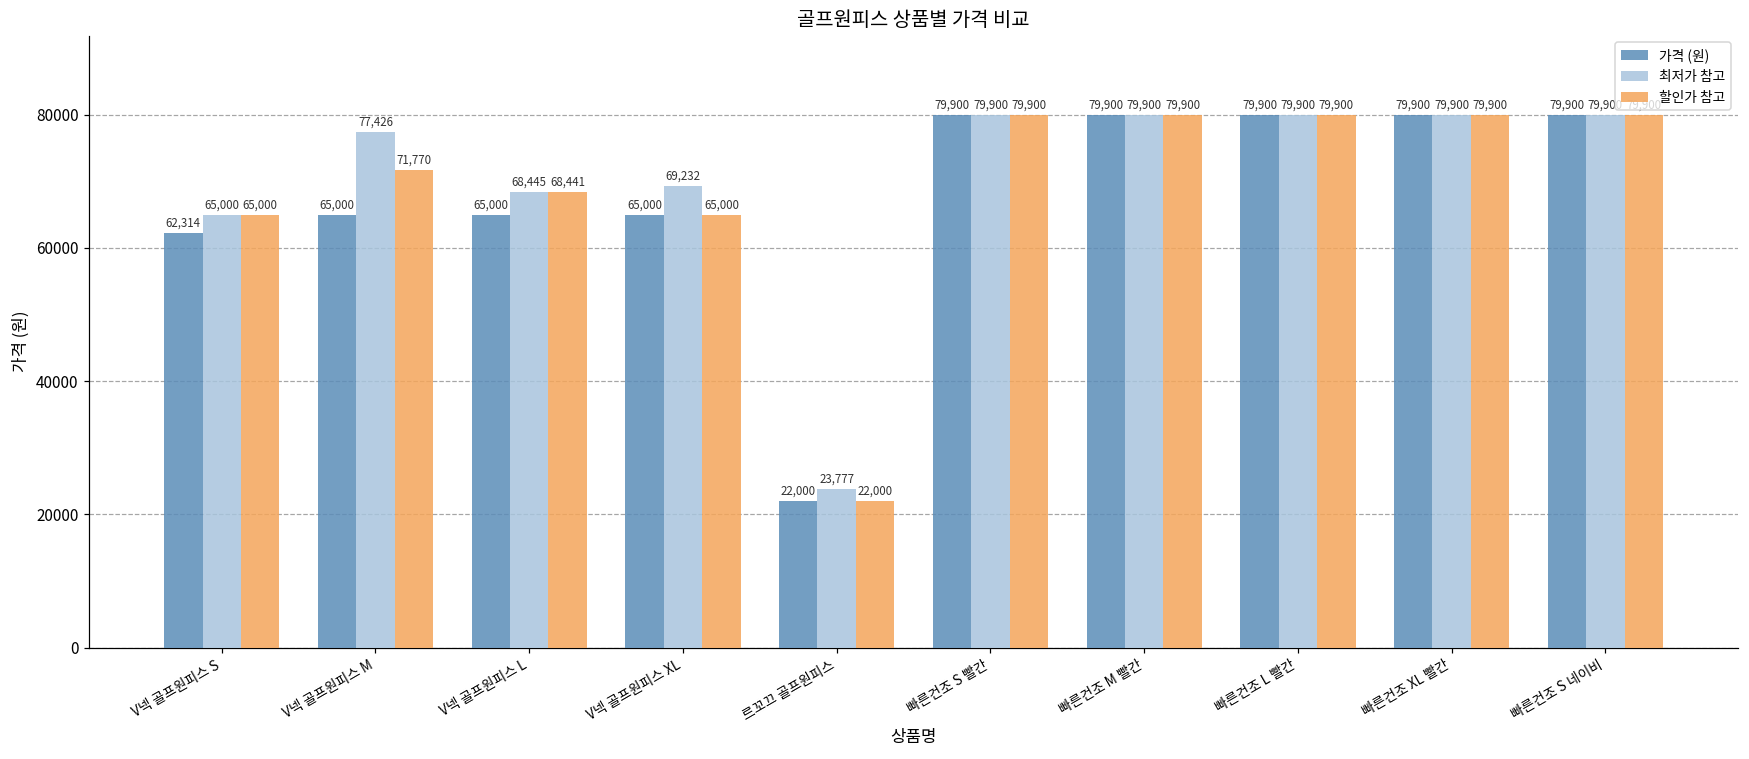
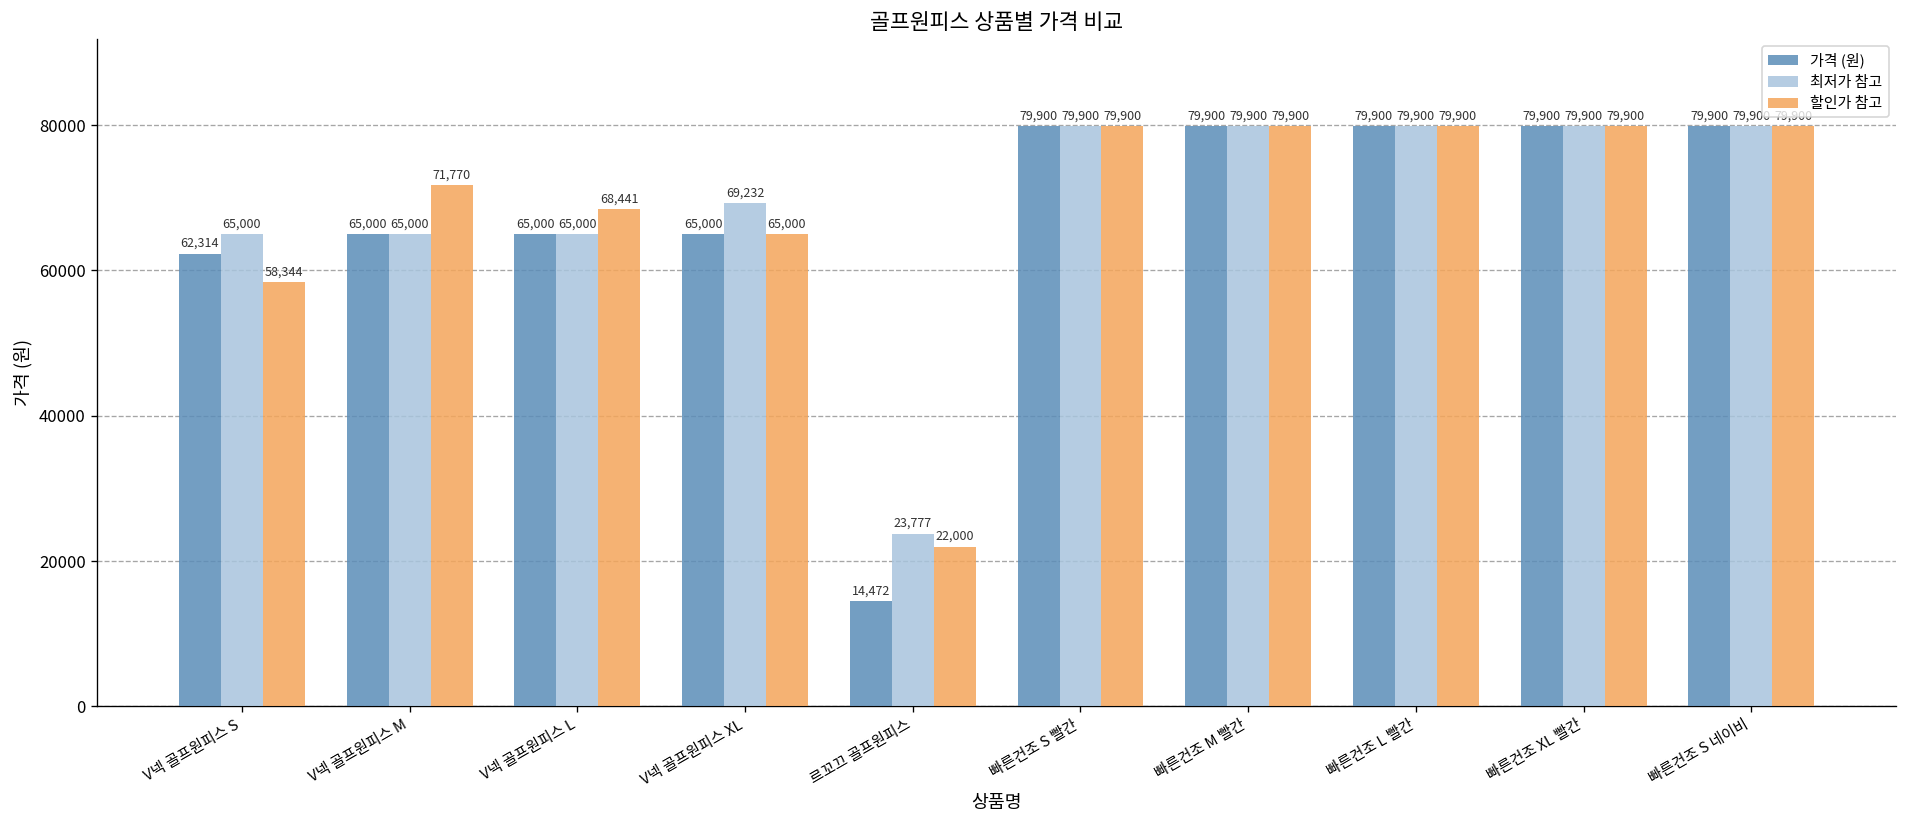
  {
    "가격 (원)": {
      "V넥 골프원피스 S": "62,314",
      "V넥 골프원피스 M": "65,000",
      "V넥 골프원피스 L": "65,000",
      "V넥 골프원피스 XL": "65,000",
-     "르꼬끄 골프원피스": "22,000",
+     "르꼬끄 골프원피스": "14,472",
      "빠른건조 S 빨간": "79,900",
      "빠른건조 M 빨간": "79,900",
      "빠른건조 L 빨간": "79,900",
      "빠른건조 XL 빨간": "79,900",
      "빠른건조 S 네이비": "79,900"
    },
    "최저가 참고": {
      "V넥 골프원피스 S": "65,000",
-     "V넥 골프원피스 M": "77,426",
-     "V넥 골프원피스 L": "68,445",
+     "V넥 골프원피스 M": "65,000",
+     "V넥 골프원피스 L": "65,000",
      "V넥 골프원피스 XL": "69,232",
      "르꼬끄 골프원피스": "23,777",
      "빠른건조 S 빨간": "79,900",
      "빠른건조 M 빨간": "79,900",
      "빠른건조 L 빨간": "79,900",
      "빠른건조 XL 빨간": "79,900"
    },
    "할인가 참고": {
-     "V넥 골프원피스 S": "65,000",
+     "V넥 골프원피스 S": "58,344",
      "V넥 골프원피스 M": "71,770",
      "V넥 골프원피스 L": "68,441",
      "V넥 골프원피스 XL": "65,000",
      "르꼬끄 골프원피스": "22,000",
      "빠른건조 S 빨간": "79,900",
      "빠른건조 M 빨간": "79,900",
      "빠른건조 L 빨간": "79,900",
      "빠른건조 XL 빨간": "79,900"
    }
  }
